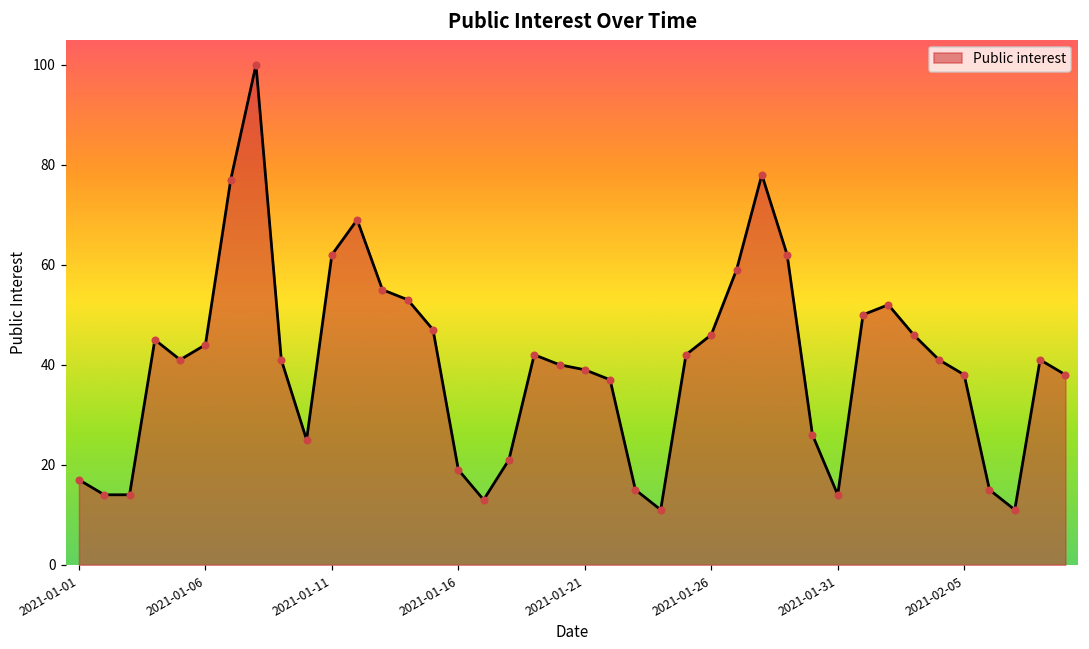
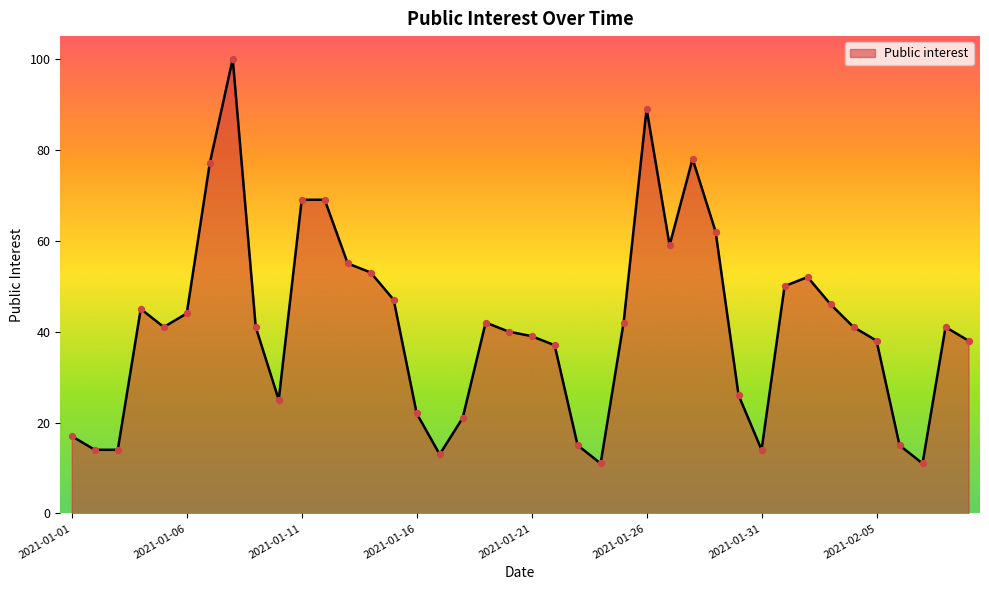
  {
    "2021-01-01": 17,
    "2021-01-06": 44,
-   "2021-01-11": 62,
-   "2021-01-16": 19,
+   "2021-01-11": 69,
+   "2021-01-16": 22,
    "2021-01-21": 39,
-   "2021-01-26": 46,
+   "2021-01-26": 89,
    "2021-01-31": 14,
    "2021-02-05": 38
  }
